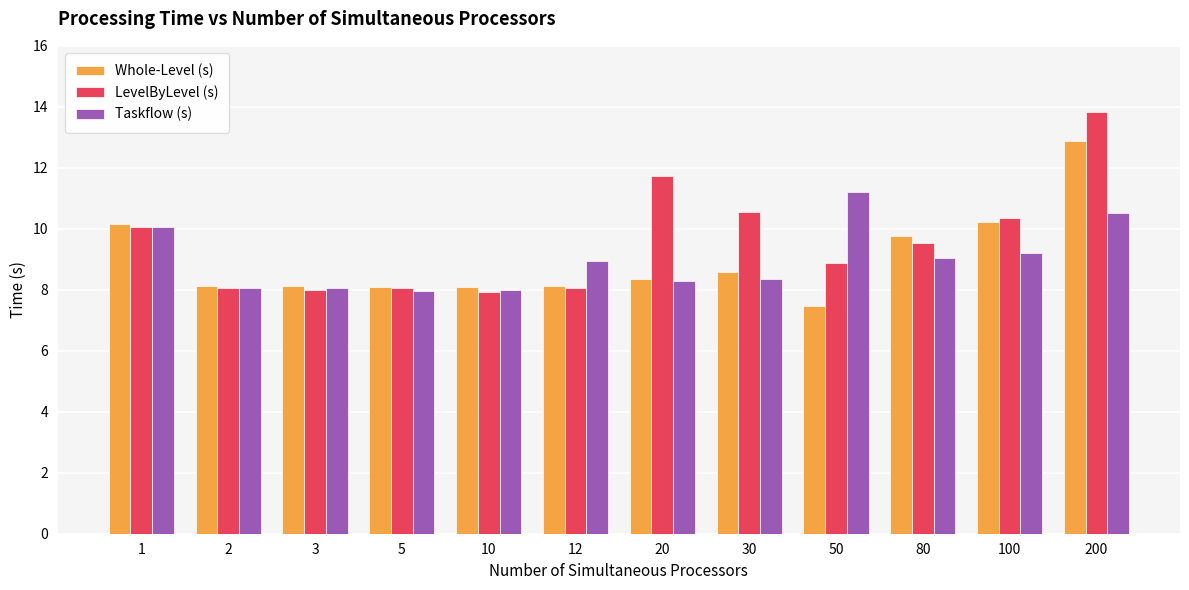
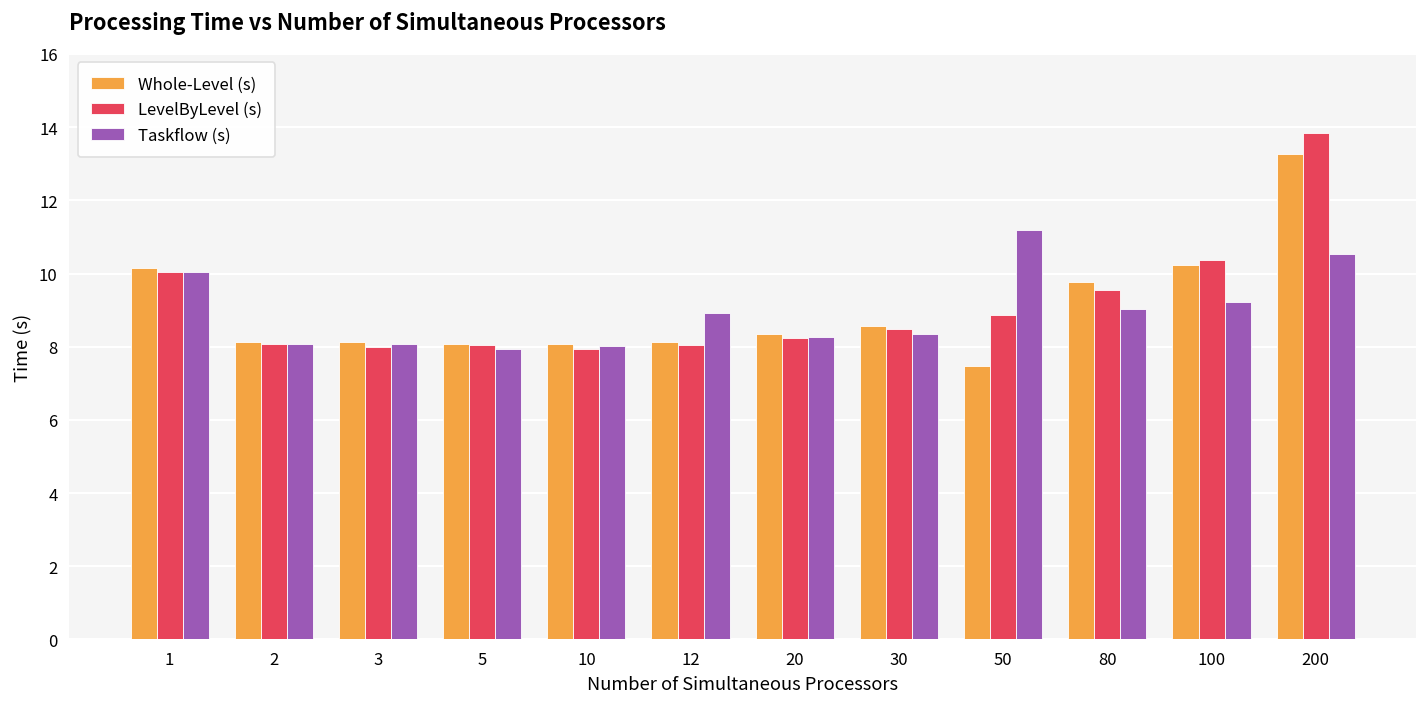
  {
    "Whole-Level (s)": {
      "1": 10.2,
      "2": 8.1,
      "3": 8.1,
      "5": 8.1,
      "10": 8.1,
      "12": 8.1,
      "20": 8.3,
      "30": 8.6,
      "50": 7.5,
      "80": 9.8,
      "100": 10.2,
-     "200": 12.9
+     "200": 13.3
    },
    "LevelByLevel (s)": {
      "1": 10.0,
      "2": 8.1,
      "3": 8.0,
      "5": 8.1,
      "10": 7.9,
      "12": 8.1,
-     "20": 11.7,
-     "30": 10.6,
+     "20": 8.2,
+     "30": 8.5,
      "50": 8.9,
      "80": 9.5,
      "100": 10.4,
      "200": 13.8
    },
    "Taskflow (s)": {
      "1": 10.1,
      "2": 8.1,
      "3": 8.1,
      "5": 7.9,
      "10": 8.0,
      "12": 8.9,
      "20": 8.3,
      "30": 8.3,
      "50": 11.2,
      "80": 9.0,
      "100": 9.2,
      "200": 10.5
    }
  }
